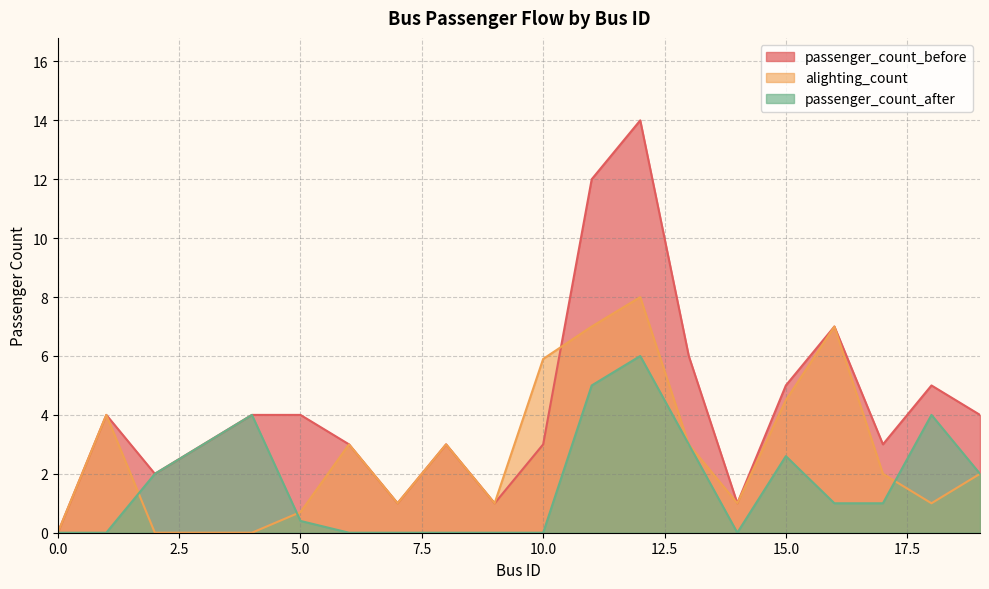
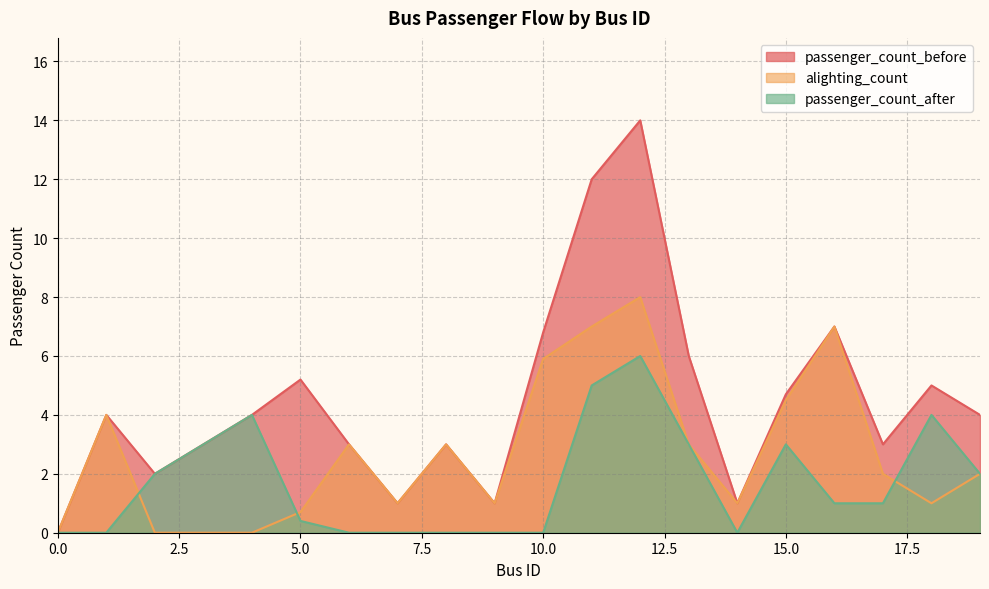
  {
    "passenger_count_before": {
-     "5.0": 4.0,
-     "10.0": 3.0,
-     "15.0": 5.0
+     "5.0": 5.2,
+     "10.0": 6.8,
+     "15.0": 4.7
    },
    "alighting_count": {
      "5.0": 0.7,
      "10.0": 5.9,
      "15.0": 4.5
    },
    "passenger_count_after": {
      "5.0": 0.4,
      "10.0": 0.0,
-     "15.0": 2.6
+     "15.0": 3.0
    }
  }
